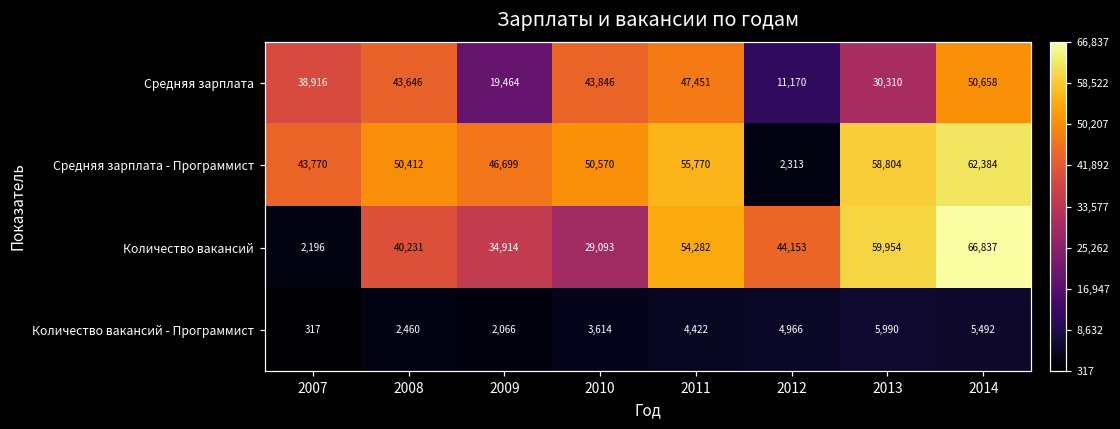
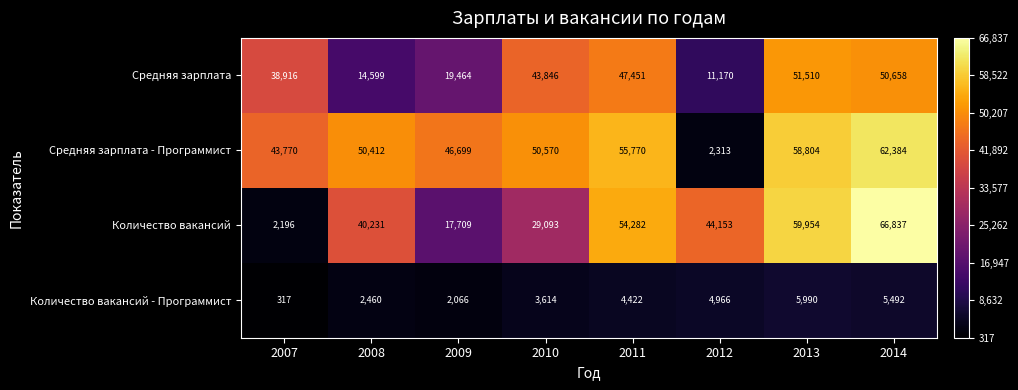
  {
    "Средняя зарплата": {
      "2007": "38,916",
-     "2008": "43,646",
+     "2008": "14,599",
      "2009": "19,464",
      "2010": "43,846",
      "2011": "47,451",
      "2012": "11,170",
-     "2013": "30,310",
+     "2013": "51,510",
      "2014": "50,658"
    },
    "Средняя зарплата - Программист": {
      "2007": "43,770",
      "2008": "50,412",
      "2009": "46,699",
      "2010": "50,570",
      "2011": "55,770",
      "2012": "2,313",
      "2013": "58,804",
      "2014": "62,384"
    },
    "Количество вакансий": {
      "2007": "2,196",
      "2008": "40,231",
-     "2009": "34,914",
+     "2009": "17,709",
      "2010": "29,093",
      "2011": "54,282",
      "2012": "44,153",
      "2013": "59,954",
      "2014": "66,837"
    },
    "Количество вакансий - Программист": {
      "2007": "317",
      "2008": "2,460",
      "2009": "2,066",
      "2010": "3,614",
      "2011": "4,422",
      "2012": "4,966",
      "2013": "5,990",
      "2014": "5,492"
    }
  }
